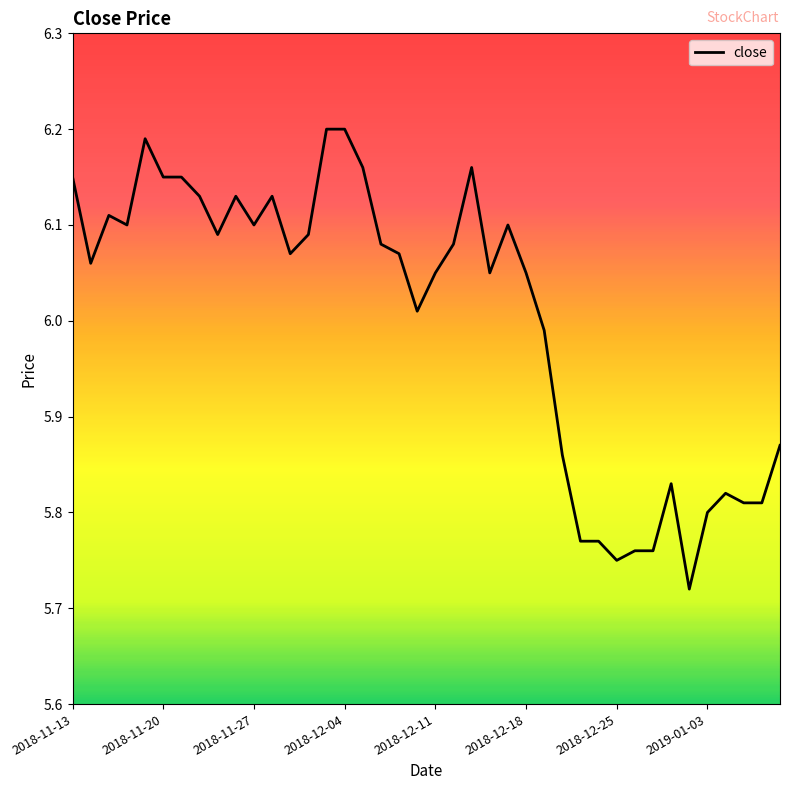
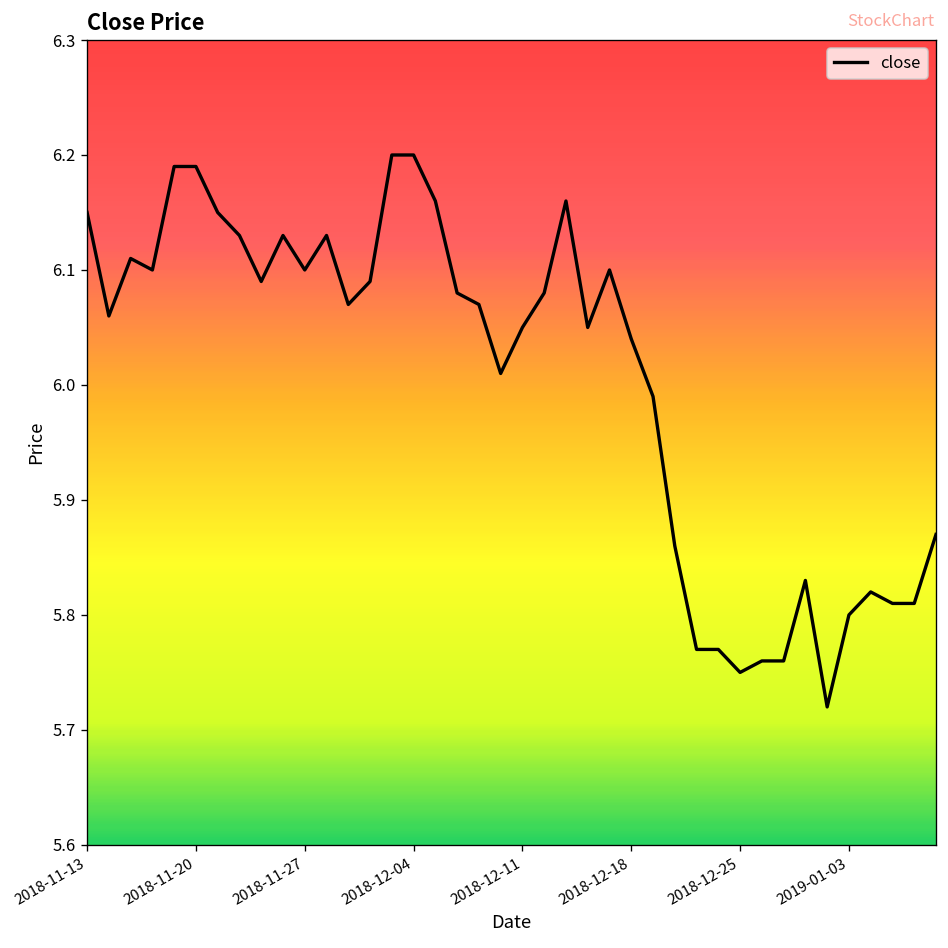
  {
    "2018-11-13": 6.15,
-   "2018-11-20": 6.15,
+   "2018-11-20": 6.19,
    "2018-11-27": 6.10,
    "2018-12-04": 6.20,
    "2018-12-11": 6.05,
-   "2018-12-18": 6.05,
+   "2018-12-18": 6.04,
    "2018-12-25": 5.75,
    "2019-01-03": 5.80
  }
